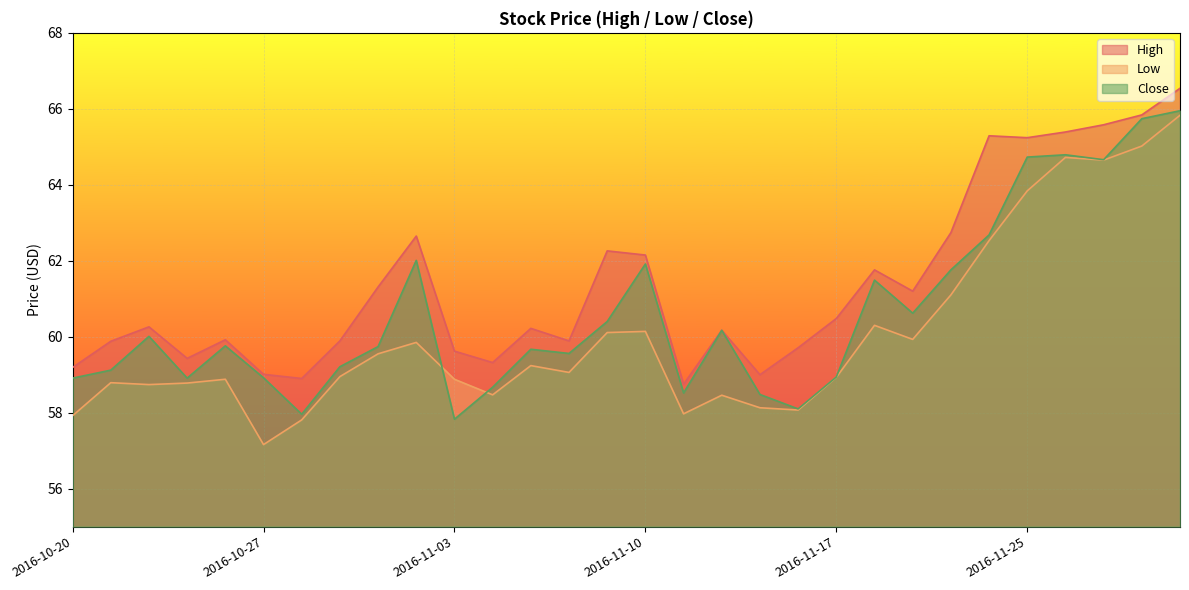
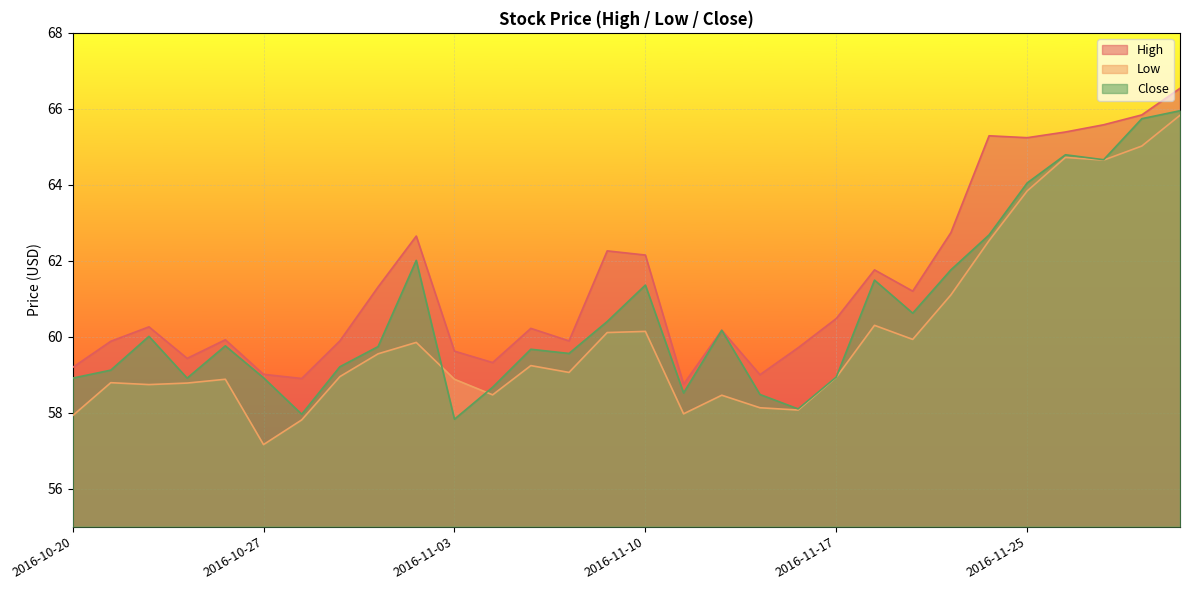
  {
    "Close": {
      "2016-10-20": 58.9,
      "2016-10-27": 58.9,
      "2016-11-03": 57.8,
-     "2016-11-10": 61.9,
-     "2016-11-25": 64.7
+     "2016-11-10": 61.4,
+     "2016-11-25": 64.1
    }
  }
